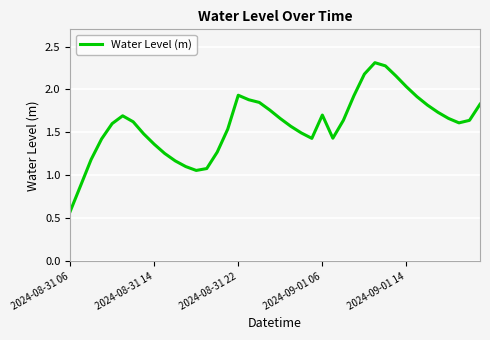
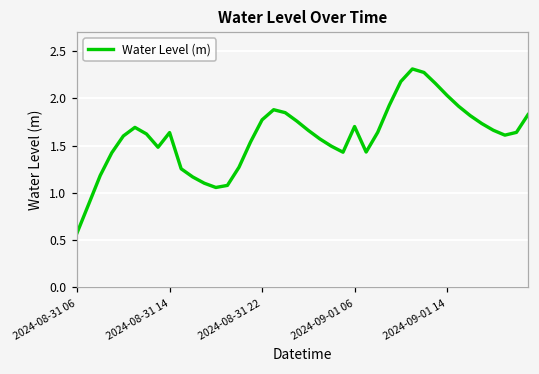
  {
    "2024-08-31 06": 0.6,
-   "2024-08-31 14": 1.4,
-   "2024-08-31 22": 1.9,
+   "2024-08-31 14": 1.6,
+   "2024-08-31 22": 1.8,
    "2024-09-01 06": 1.7,
    "2024-09-01 14": 2.0
  }
